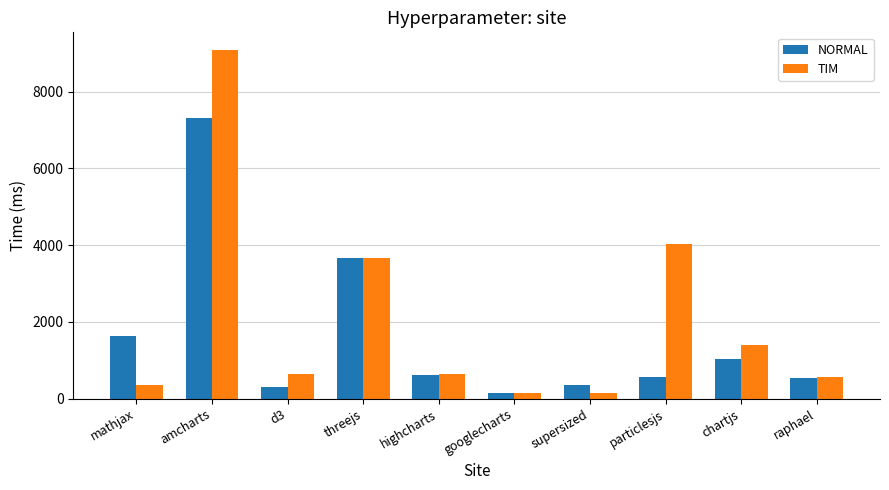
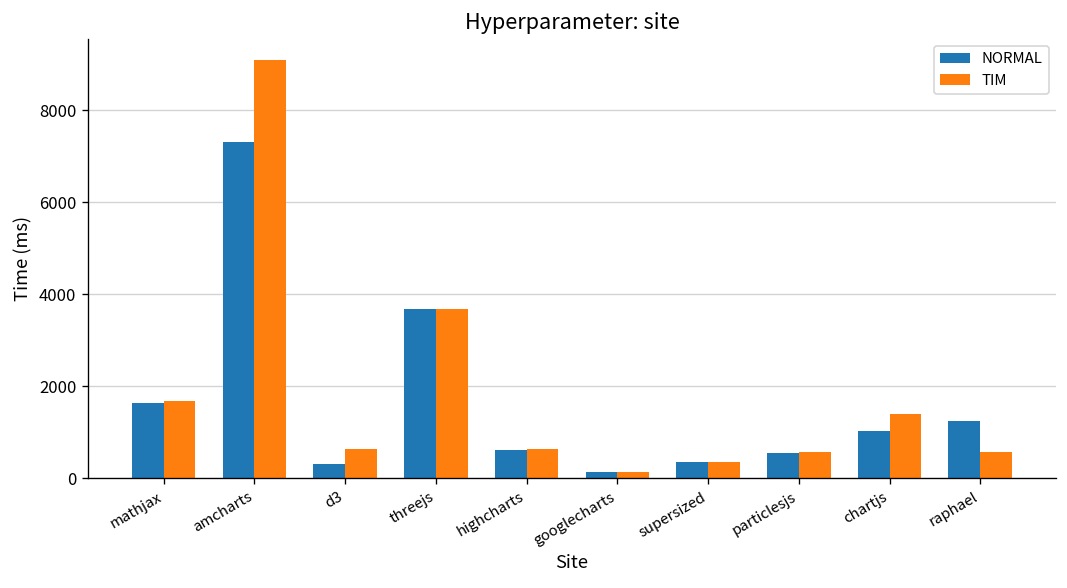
  {
    "NORMAL": {
      "mathjax": 1600,
      "amcharts": 7300,
      "d3": 300,
      "threejs": 3700,
      "highcharts": 600,
      "googlecharts": 100,
      "supersized": 400,
      "particlesjs": 600,
      "chartjs": 1000,
-     "raphael": 500
+     "raphael": 1200
    },
    "TIM": {
-     "mathjax": 400,
+     "mathjax": 1700,
      "amcharts": 9100,
      "d3": 600,
      "threejs": 3700,
      "highcharts": 600,
      "googlecharts": 100,
-     "supersized": 100,
-     "particlesjs": 4000,
+     "supersized": 400,
+     "particlesjs": 600,
      "chartjs": 1400,
      "raphael": 600
    }
  }
